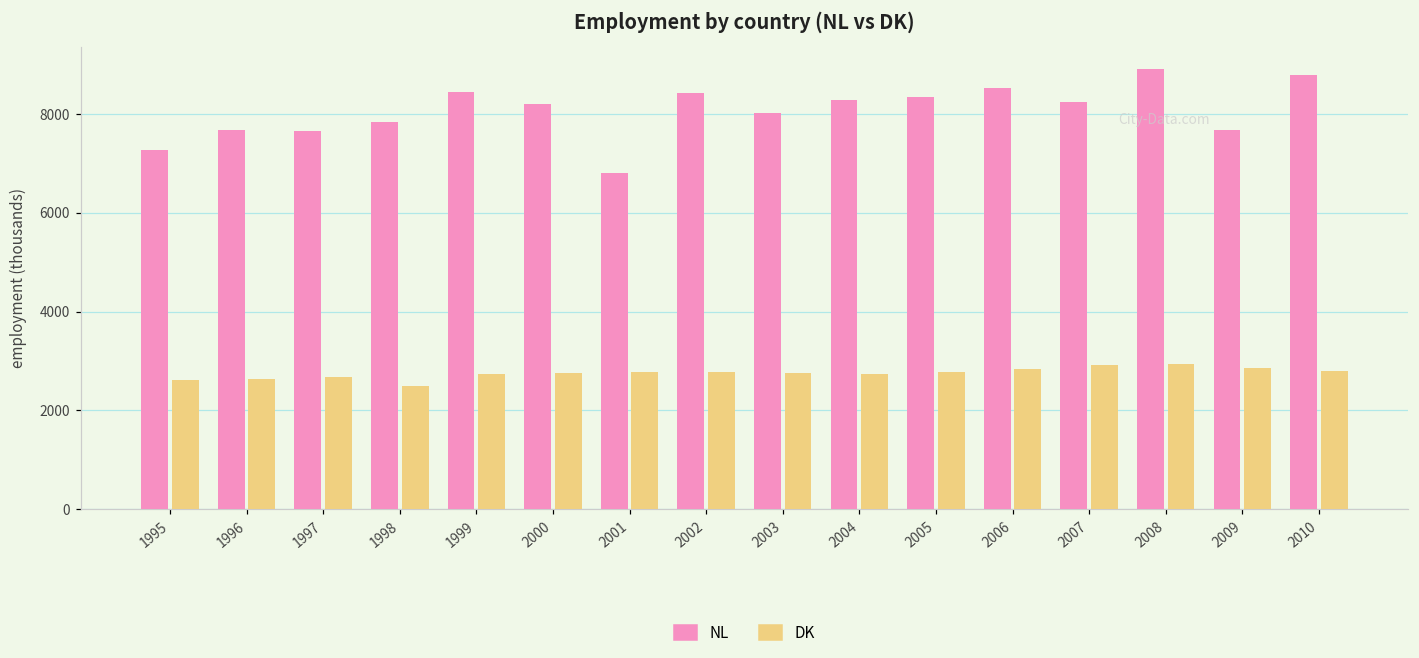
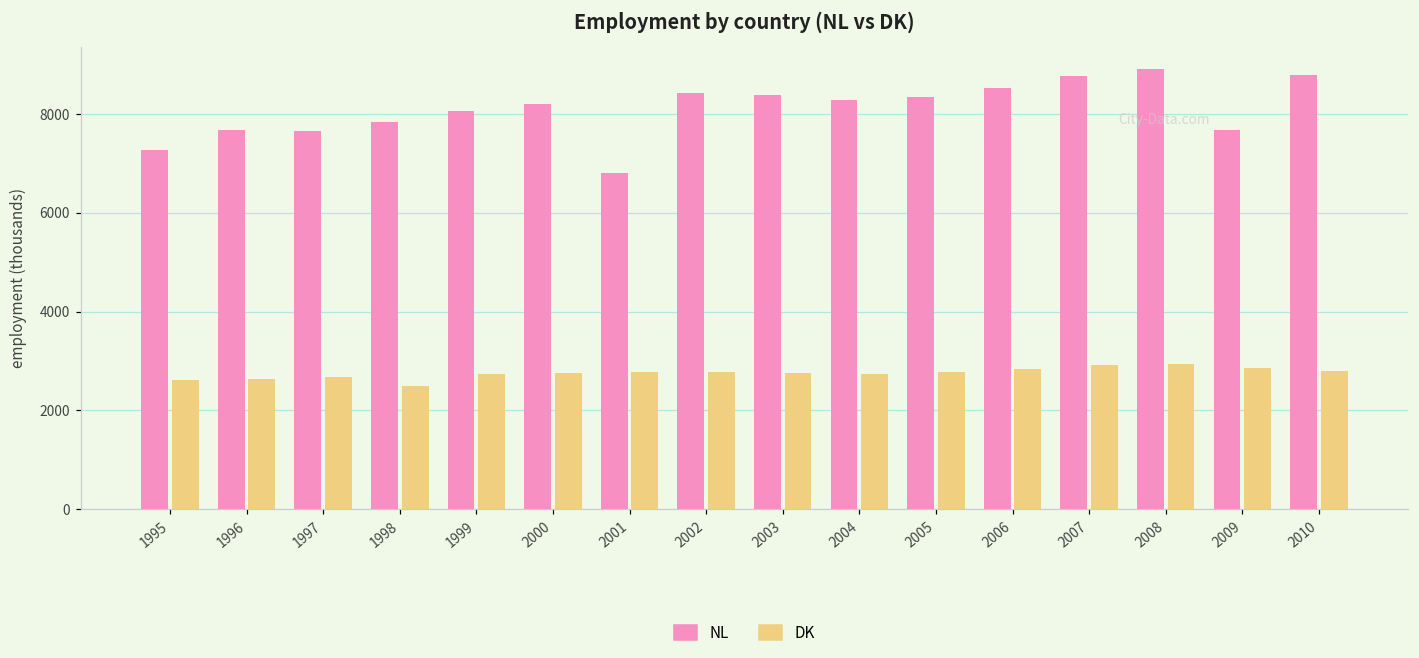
  {
    "NL": {
      "1995": 7300,
      "1996": 7700,
      "1997": 7600,
      "1998": 7800,
-     "1999": 8400,
+     "1999": 8100,
      "2000": 8200,
      "2001": 6800,
      "2002": 8400,
-     "2003": 8000,
+     "2003": 8400,
      "2004": 8300,
      "2005": 8300,
      "2006": 8500,
-     "2007": 8200,
+     "2007": 8800,
      "2008": 8900,
      "2009": 7700,
      "2010": 8800
    },
    "DK": {
      "1995": 2600,
      "1996": 2600,
      "1997": 2700,
      "1998": 2500,
      "1999": 2700,
      "2000": 2800,
      "2001": 2800,
      "2002": 2800,
      "2003": 2800,
      "2004": 2700,
      "2005": 2800,
      "2006": 2800,
      "2007": 2900,
      "2008": 2900,
      "2009": 2900,
      "2010": 2800
    }
  }
